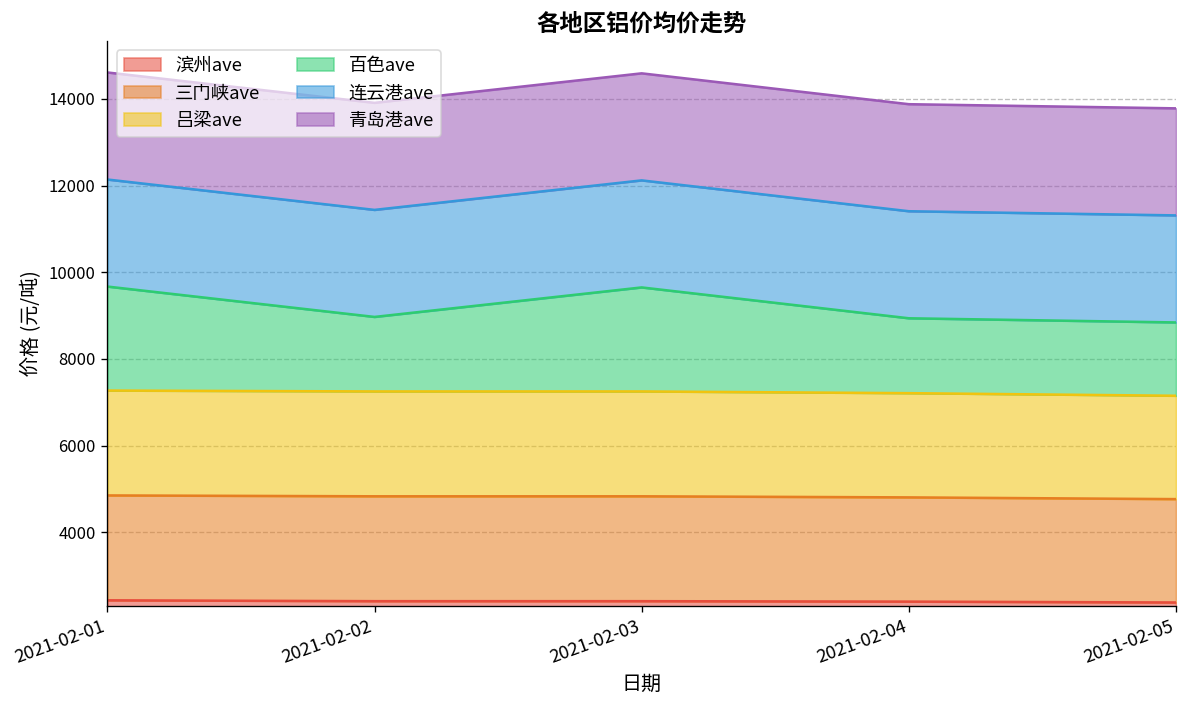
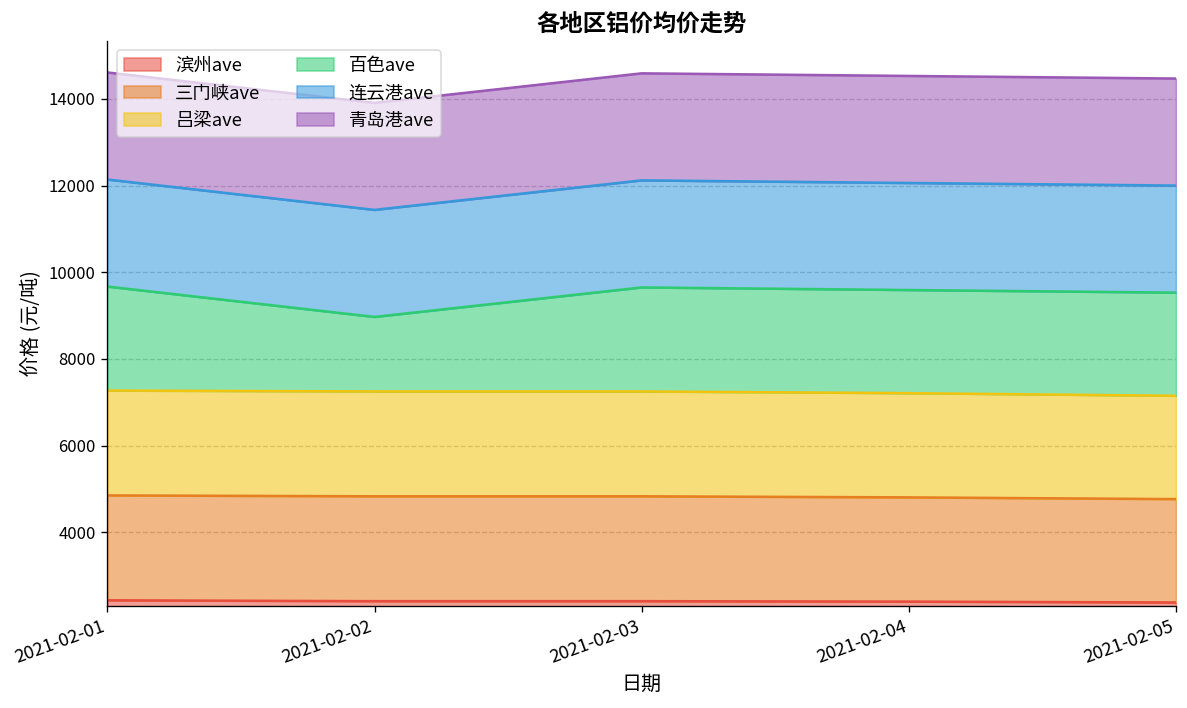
  {
    "吕梁ave": {
      "2021-02-01": 2400,
      "2021-02-02": 2400,
      "2021-02-03": 2400,
      "2021-02-04": 2400,
      "2021-02-05": 2400
    },
    "百色ave": {
      "2021-02-01": 2400,
      "2021-02-02": 1700,
      "2021-02-03": 2400,
-     "2021-02-04": 1700,
-     "2021-02-05": 1700
+     "2021-02-04": 2400,
+     "2021-02-05": 2400
    },
    "连云港ave": {
      "2021-02-01": 2500,
      "2021-02-02": 2500,
      "2021-02-03": 2500,
      "2021-02-04": 2500,
      "2021-02-05": 2500
    },
    "青岛港ave": {
      "2021-02-01": 2500,
      "2021-02-03": 2500,
      "2021-02-04": 2500,
      "2021-02-05": 2500
    }
  }
